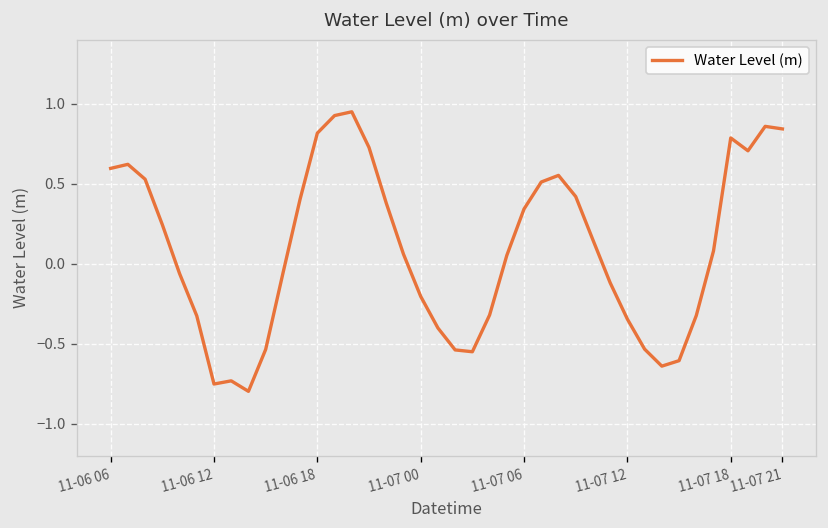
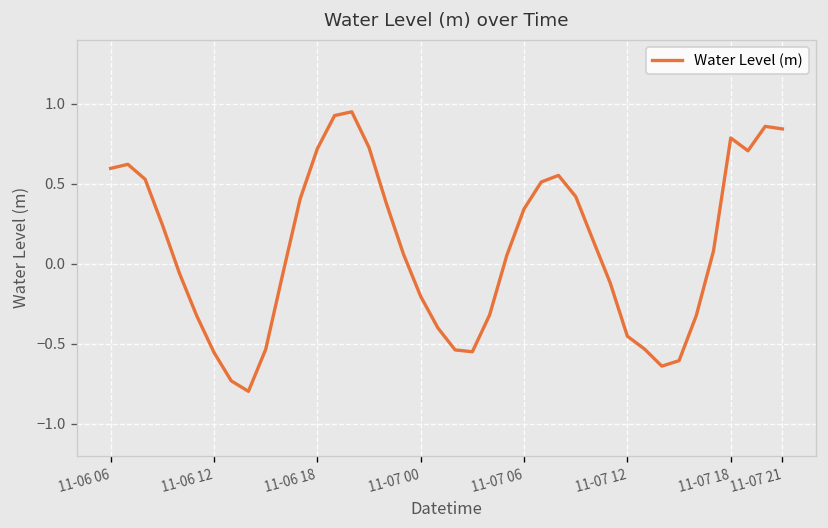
  {
    "11-06 06": 0.60,
-   "11-06 12": -0.75,
-   "11-06 18": 0.82,
+   "11-06 12": -0.55,
+   "11-06 18": 0.72,
    "11-07 00": -0.20,
    "11-07 06": 0.34,
-   "11-07 12": -0.35,
+   "11-07 12": -0.45,
    "11-07 18": 0.79,
    "11-07 21": 0.84
  }
